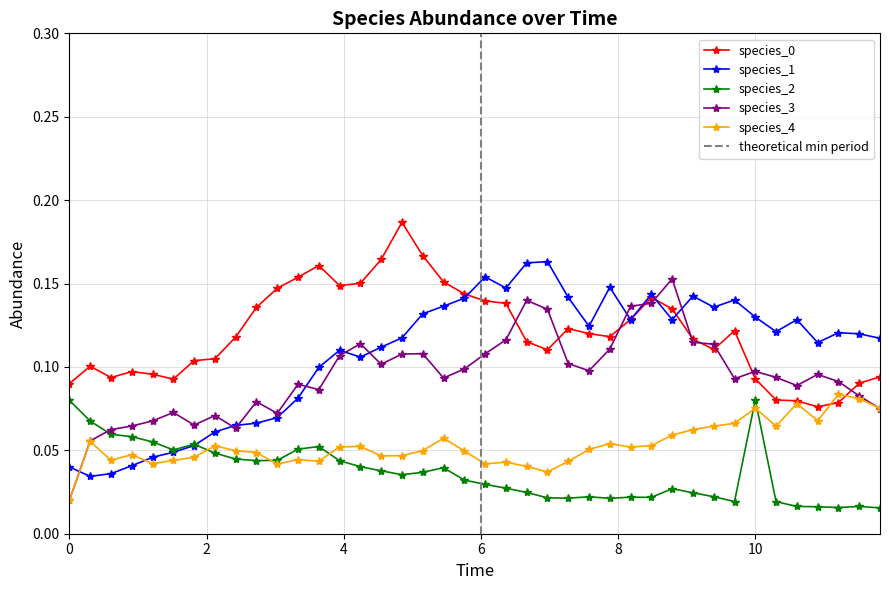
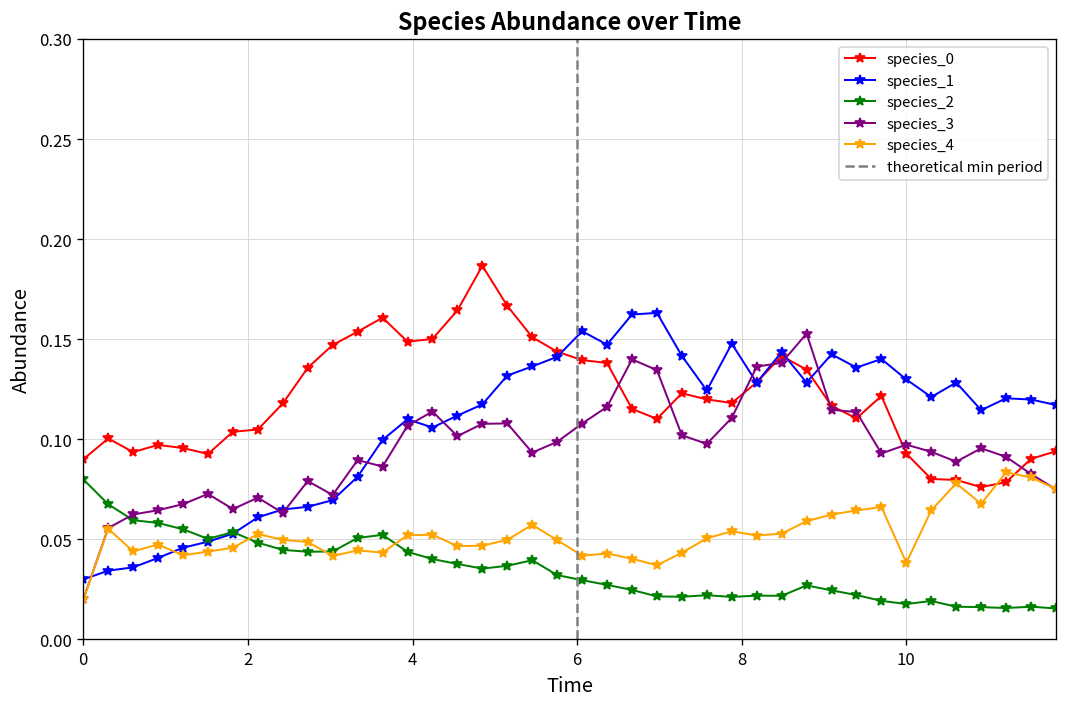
  {
    "species_0": {
      "0": 0.090,
      "10": 0.093
    },
    "species_1": {
-     "0": 0.04,
+     "0": 0.03,
      "10": 0.13
    },
    "species_2": {
      "0": 0.080,
-     "10": 0.080
+     "10": 0.018
    },
    "species_3": {
      "10": 0.097
    },
    "species_4": {
-     "10": 0.075
+     "10": 0.038
    }
  }
